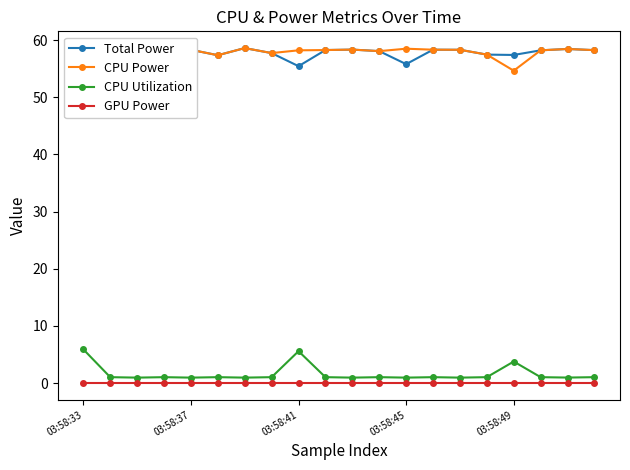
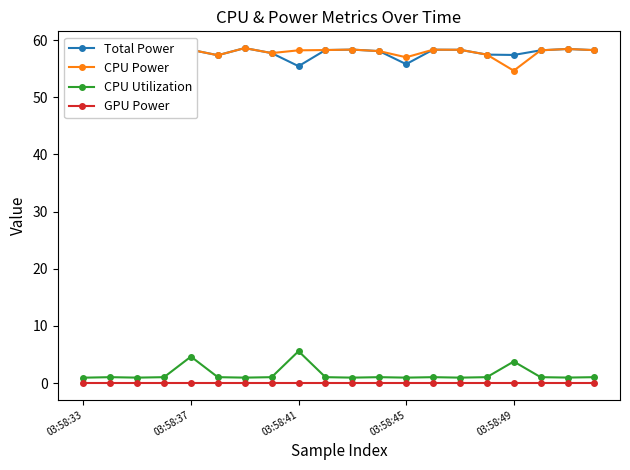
  {
    "Total Power": {
      "03:58:41": 55,
      "03:58:45": 56,
      "03:58:49": 57
    },
    "CPU Power": {
      "03:58:41": 58,
-     "03:58:45": 59,
+     "03:58:45": 57,
      "03:58:49": 55
    },
    "CPU Utilization": {
-     "03:58:33": 6,
-     "03:58:37": 1,
+     "03:58:33": 1,
+     "03:58:37": 5,
      "03:58:41": 6,
      "03:58:45": 1,
      "03:58:49": 4
    },
    "GPU Power": {
      "03:58:33": 0,
      "03:58:37": 0,
      "03:58:41": 0,
      "03:58:45": 0,
      "03:58:49": 0
    }
  }
